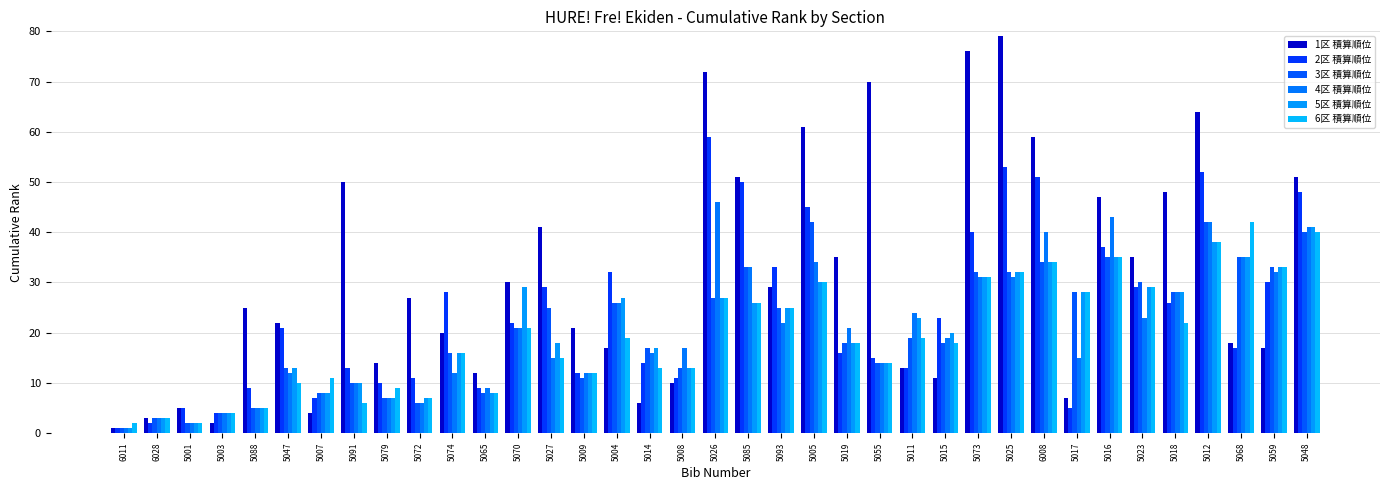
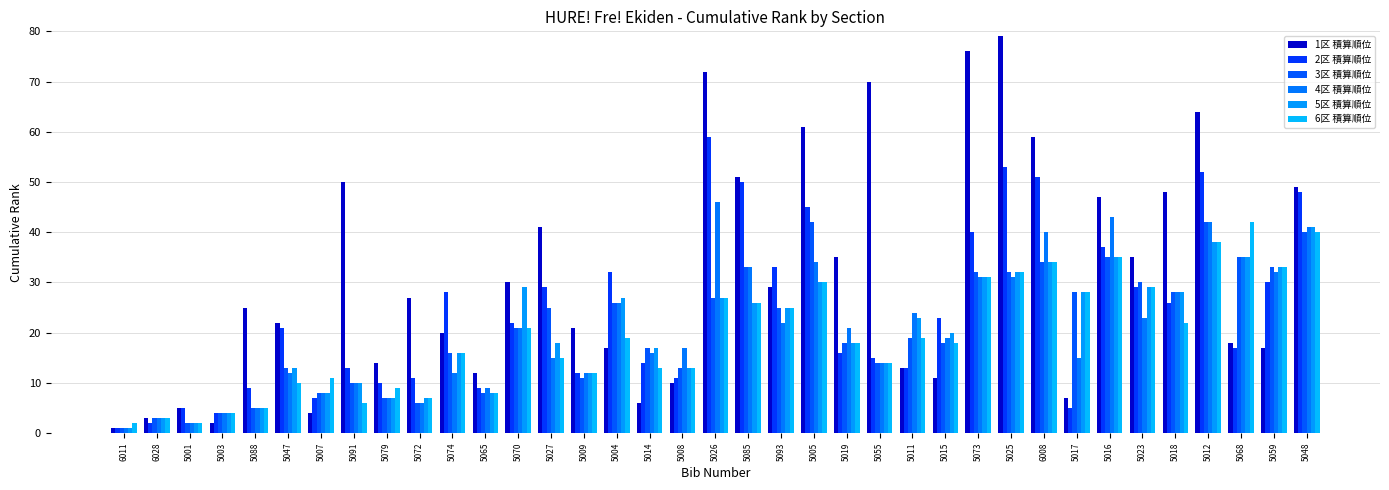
  {
    "1区 積算順位": {
      "6011": 1,
      "6028": 3,
      "5001": 5,
      "5003": 2,
      "5088": 25,
      "5047": 22,
      "5007": 4,
      "5091": 50,
      "5079": 14,
      "5072": 27,
      "5074": 20,
      "5065": 12,
      "5070": 30,
      "5027": 41,
      "5009": 21,
      "5004": 17,
      "5014": 6,
      "5008": 10,
      "5026": 72,
      "5085": 51,
      "5093": 29,
      "5005": 61,
      "5019": 35,
      "5055": 70,
      "5011": 13,
      "5015": 11,
      "5073": 76,
      "5025": 79,
      "6008": 59,
      "5017": 7,
      "5016": 47,
      "5023": 35,
      "5018": 48,
      "5012": 64,
      "5068": 18,
      "5059": 17,
-     "5048": 51
+     "5048": 49
    }
  }
